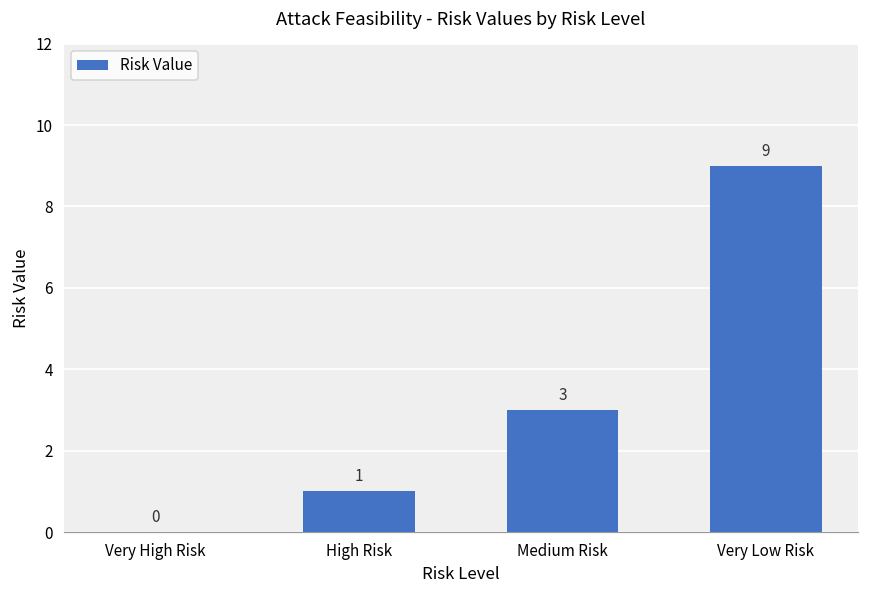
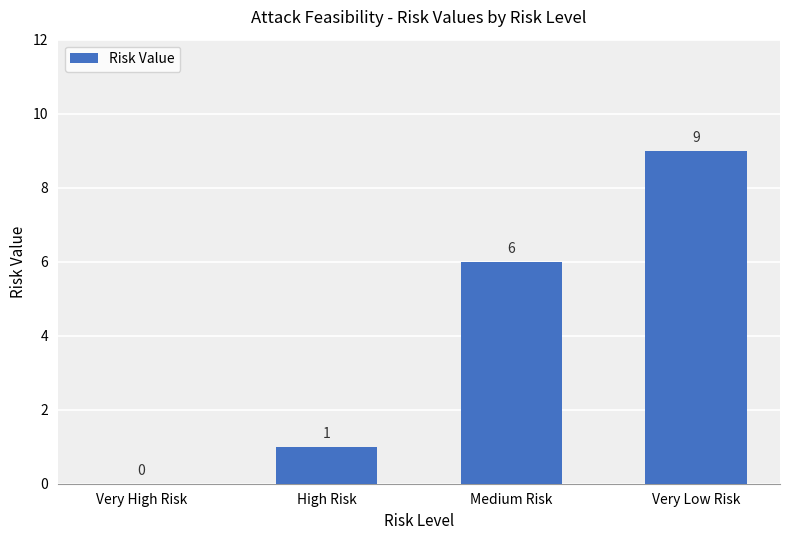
  {
    "Very High Risk": 0,
    "High Risk": 1,
-   "Medium Risk": 3,
+   "Medium Risk": 6,
    "Very Low Risk": 9
  }
